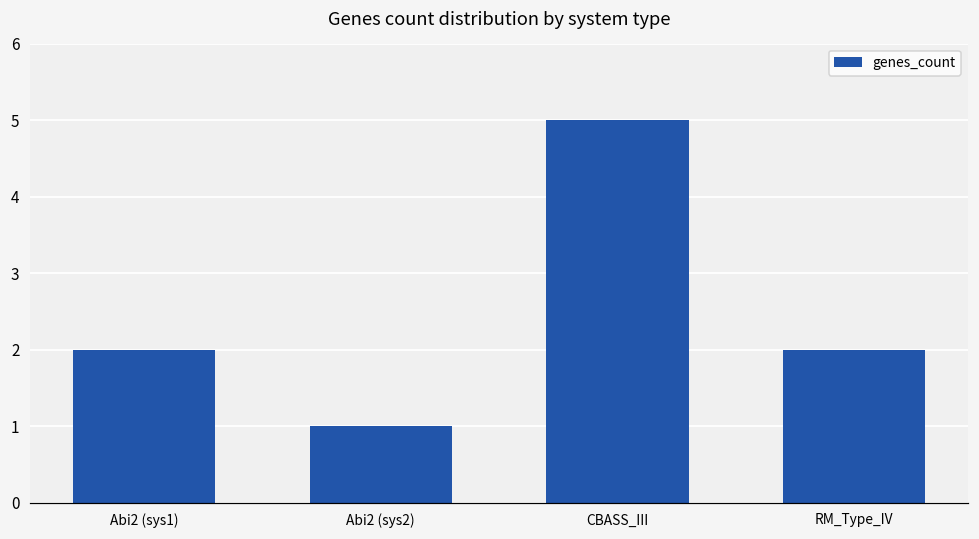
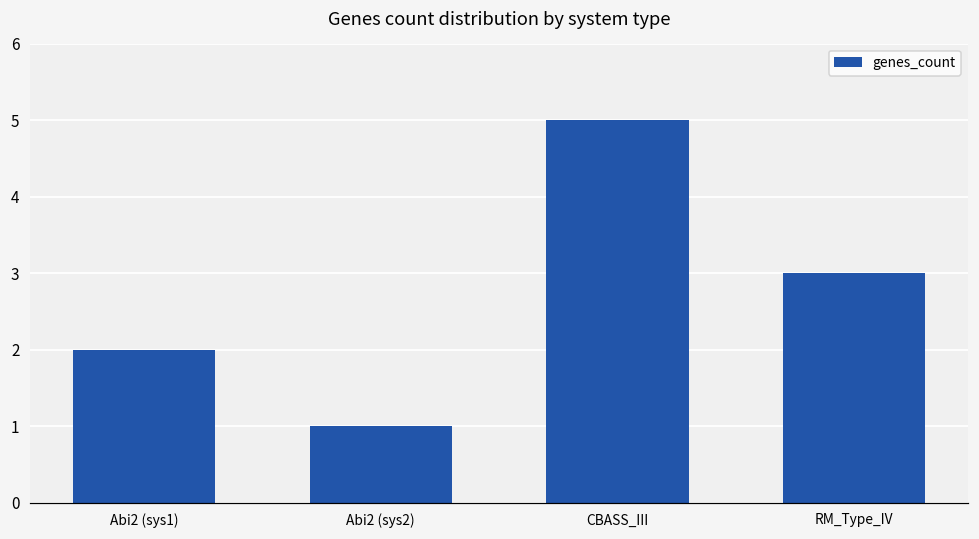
  {
    "Abi2 (sys1)": 2,
    "Abi2 (sys2)": 1,
    "CBASS_III": 5,
-   "RM_Type_IV": 2
+   "RM_Type_IV": 3
  }
